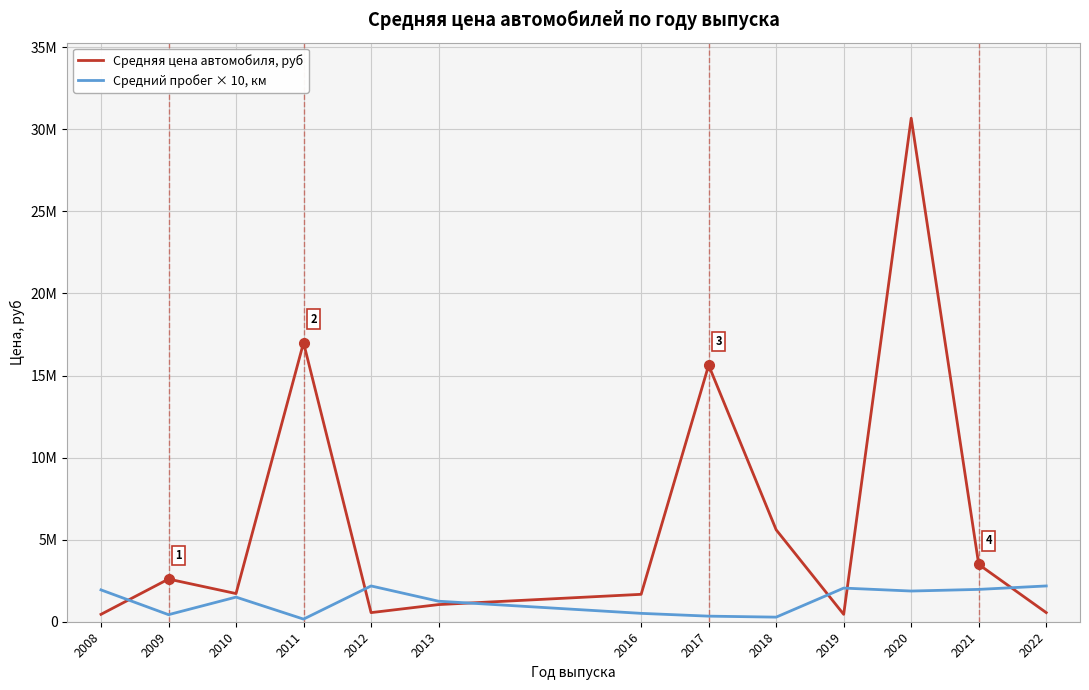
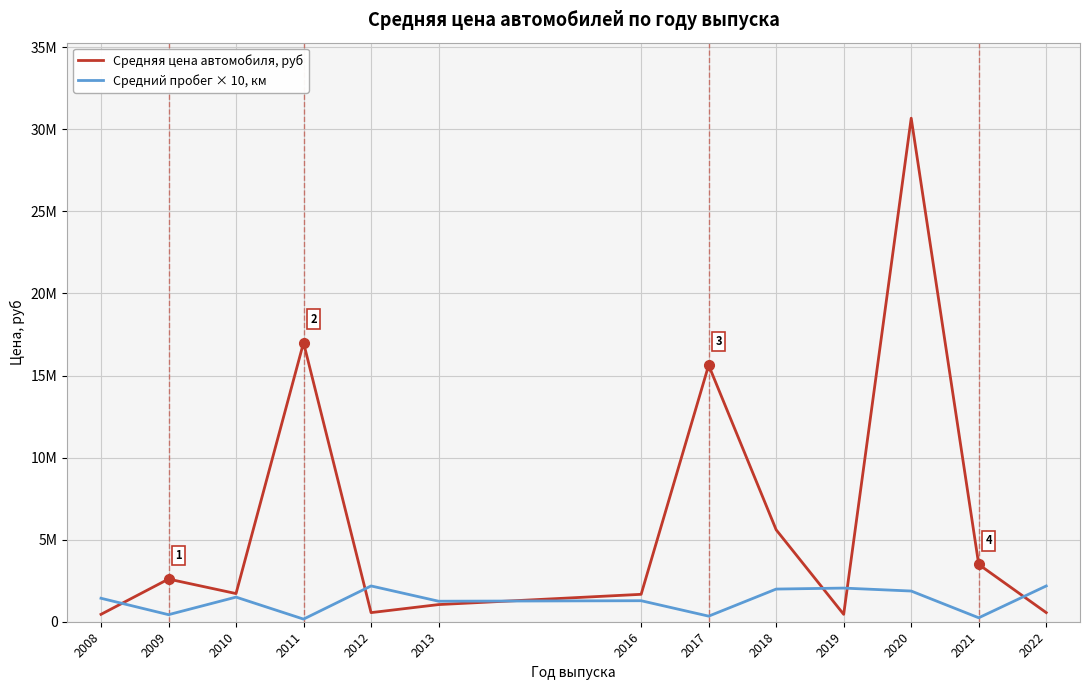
  {
    "Средний пробег × 10, км": {
-     "2008": 1900000,
+     "2008": 1400000,
      "2009": 400000,
      "2010": 1500000,
      "2011": 200000,
      "2012": 2200000,
      "2013": 1300000,
-     "2016": 500000,
+     "2016": 1300000,
      "2017": 300000,
-     "2018": 300000,
+     "2018": 2000000,
      "2019": 2100000,
      "2020": 1900000,
-     "2021": 2000000,
+     "2021": 200000,
      "2022": 2200000
    }
  }
